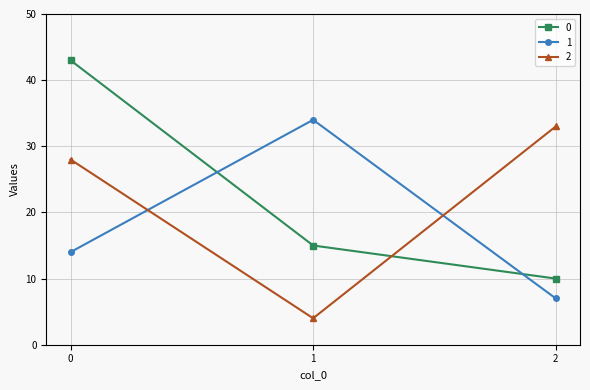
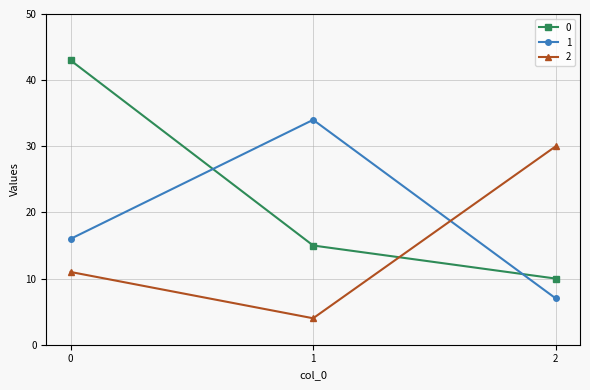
  {
    "0": {
      "0": 43,
      "1": 15,
      "2": 10
    },
    "1": {
-     "0": 14,
+     "0": 16,
      "1": 34,
      "2": 7
    },
    "2": {
-     "0": 28,
+     "0": 11,
      "1": 4,
-     "2": 33
+     "2": 30
    }
  }
